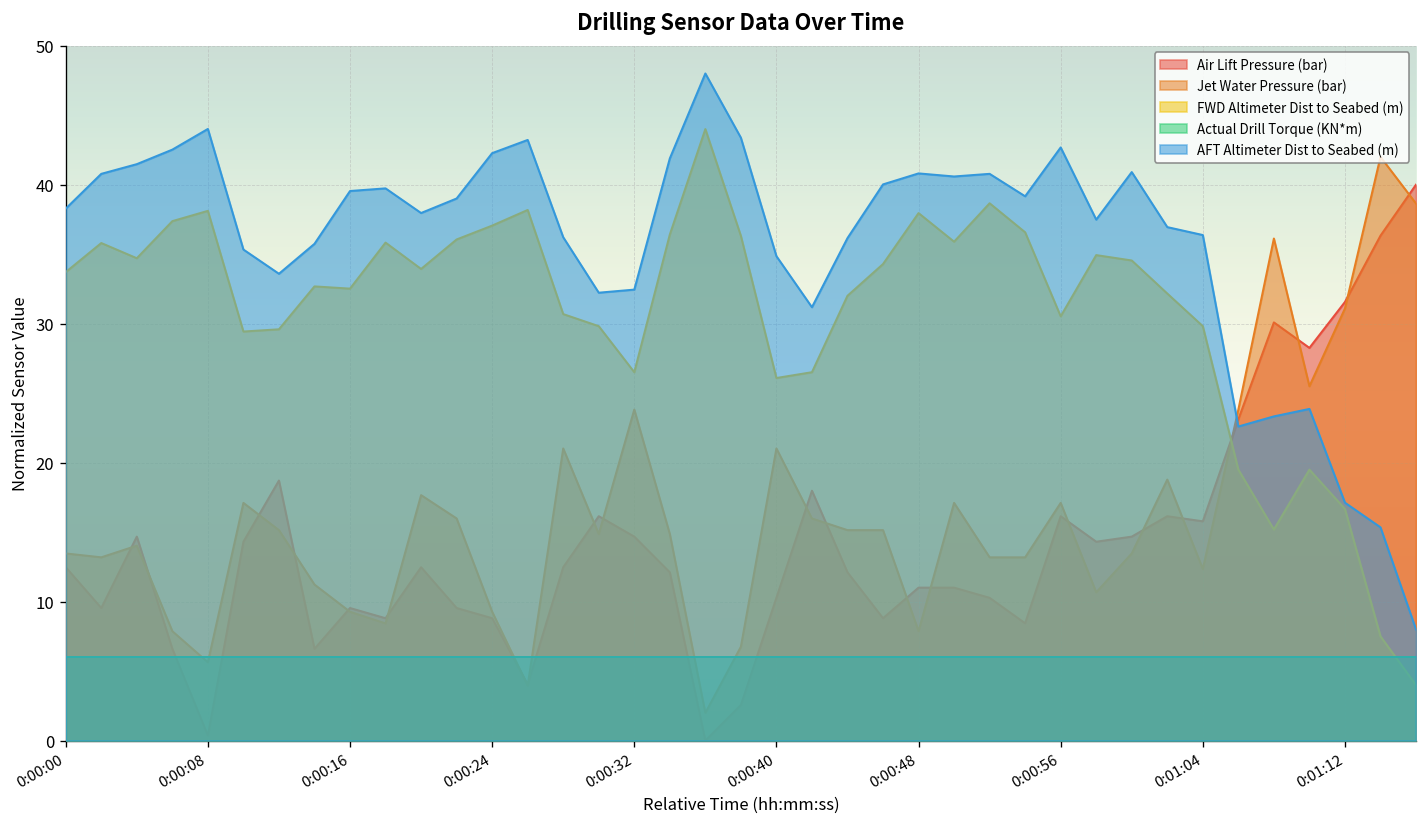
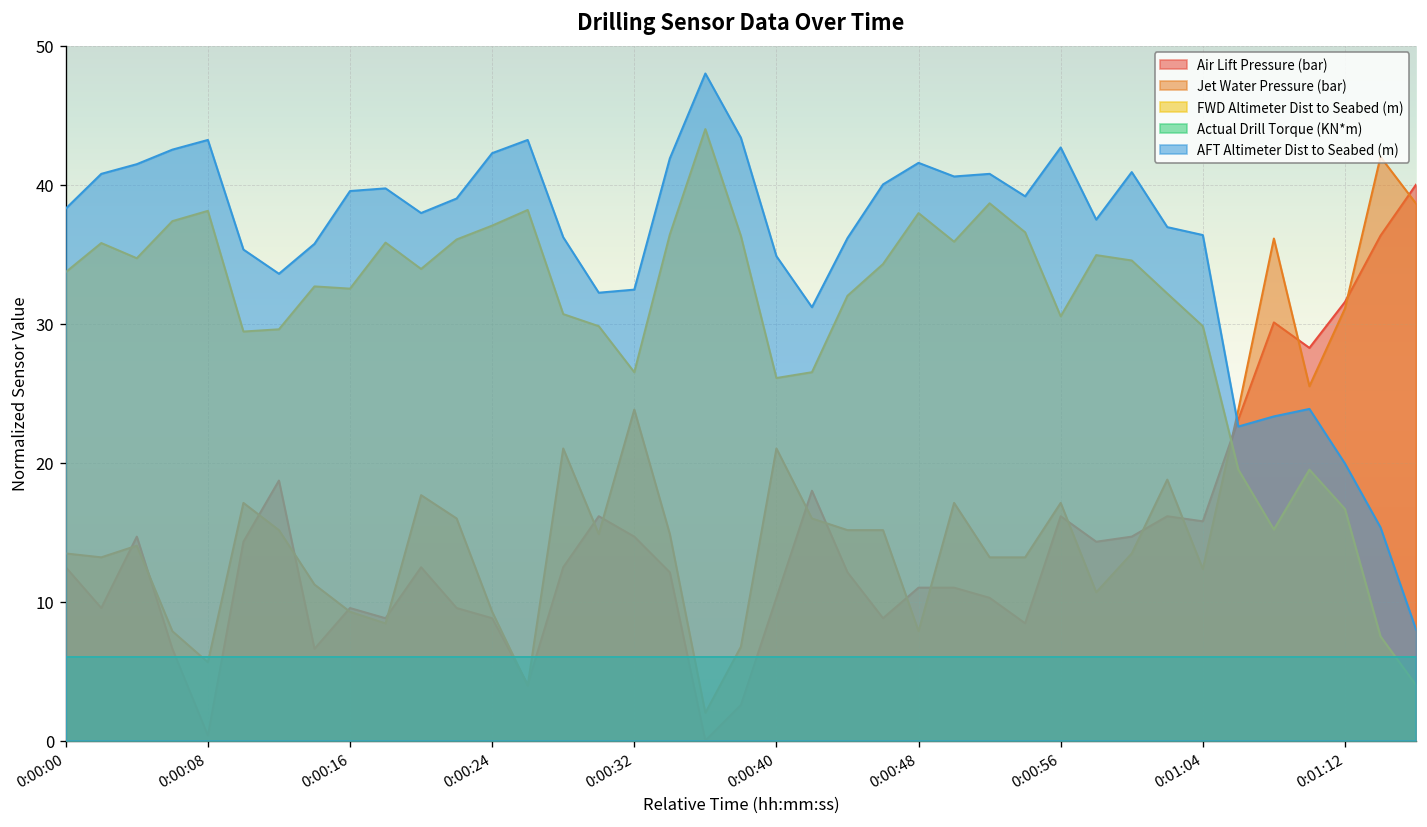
  {
    "Actual Drill Torque (KN*m)": {
      "0:00:00": 6.0,
      "0:00:08": 6.0,
      "0:00:16": 6.0,
      "0:00:24": 6.0,
      "0:00:32": 6.0,
      "0:00:40": 6.0,
      "0:00:48": 6.0,
      "0:00:56": 6.0,
      "0:01:04": 6.0,
      "0:01:12": 6.0
    },
    "AFT Altimeter Dist to Seabed (m)": {
      "0:00:00": 38.3,
-     "0:00:08": 44.0,
+     "0:00:08": 43.2,
      "0:00:16": 39.5,
      "0:00:24": 42.3,
      "0:00:32": 32.4,
      "0:00:40": 34.9,
-     "0:00:48": 40.8,
+     "0:00:48": 41.6,
      "0:00:56": 42.7,
      "0:01:04": 36.4,
-     "0:01:12": 17.1
+     "0:01:12": 19.9
    }
  }
